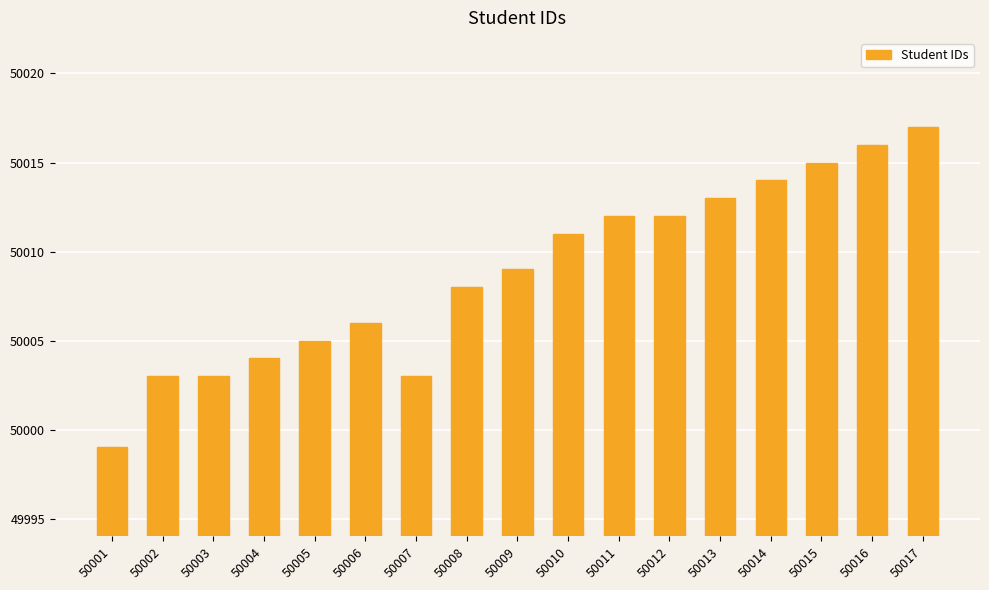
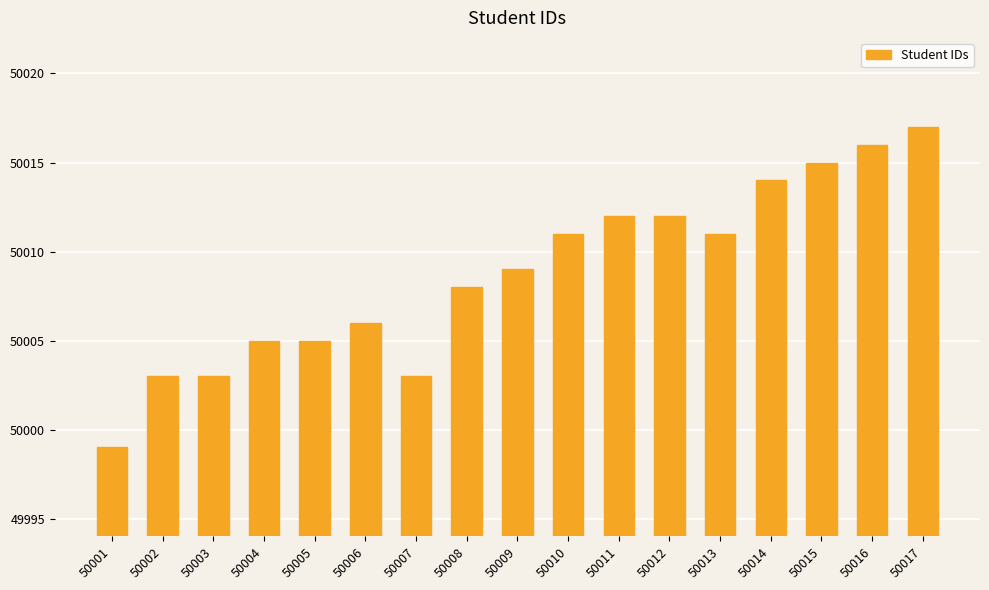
  {
    "50001": 49999,
    "50002": 50003,
    "50003": 50003,
-   "50004": 50004,
+   "50004": 50005,
    "50005": 50005,
    "50006": 50006,
    "50007": 50003,
    "50008": 50008,
    "50009": 50009,
    "50010": 50011,
    "50011": 50012,
    "50012": 50012,
-   "50013": 50013,
+   "50013": 50011,
    "50014": 50014,
    "50015": 50015,
    "50016": 50016,
    "50017": 50017
  }
